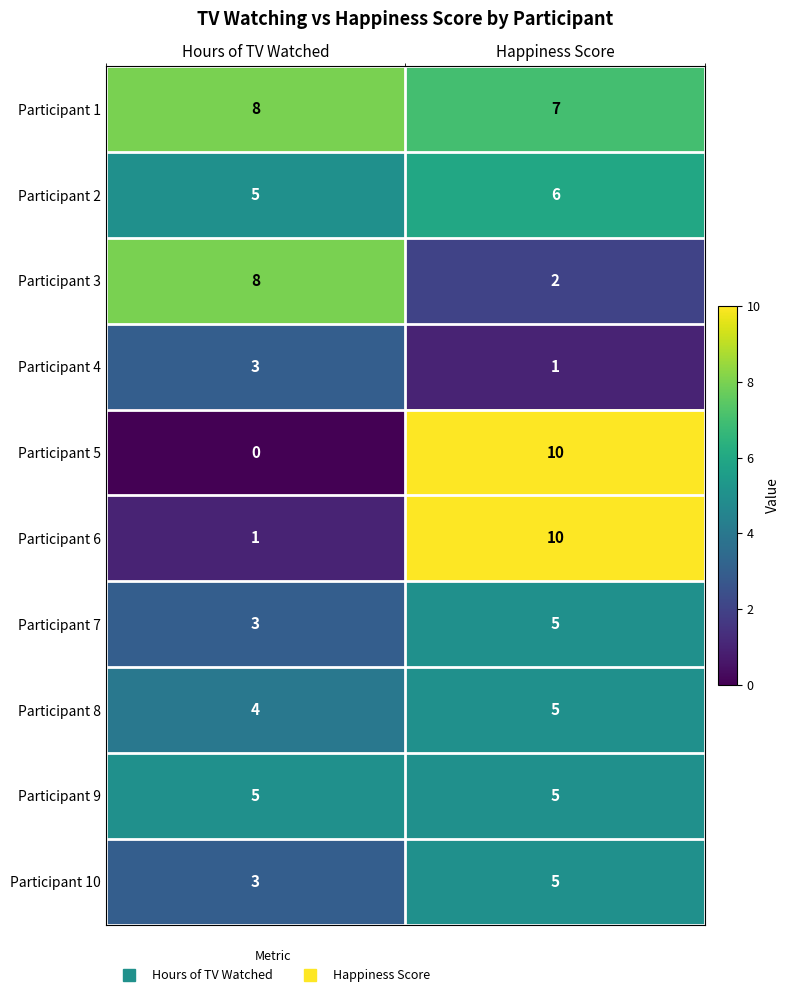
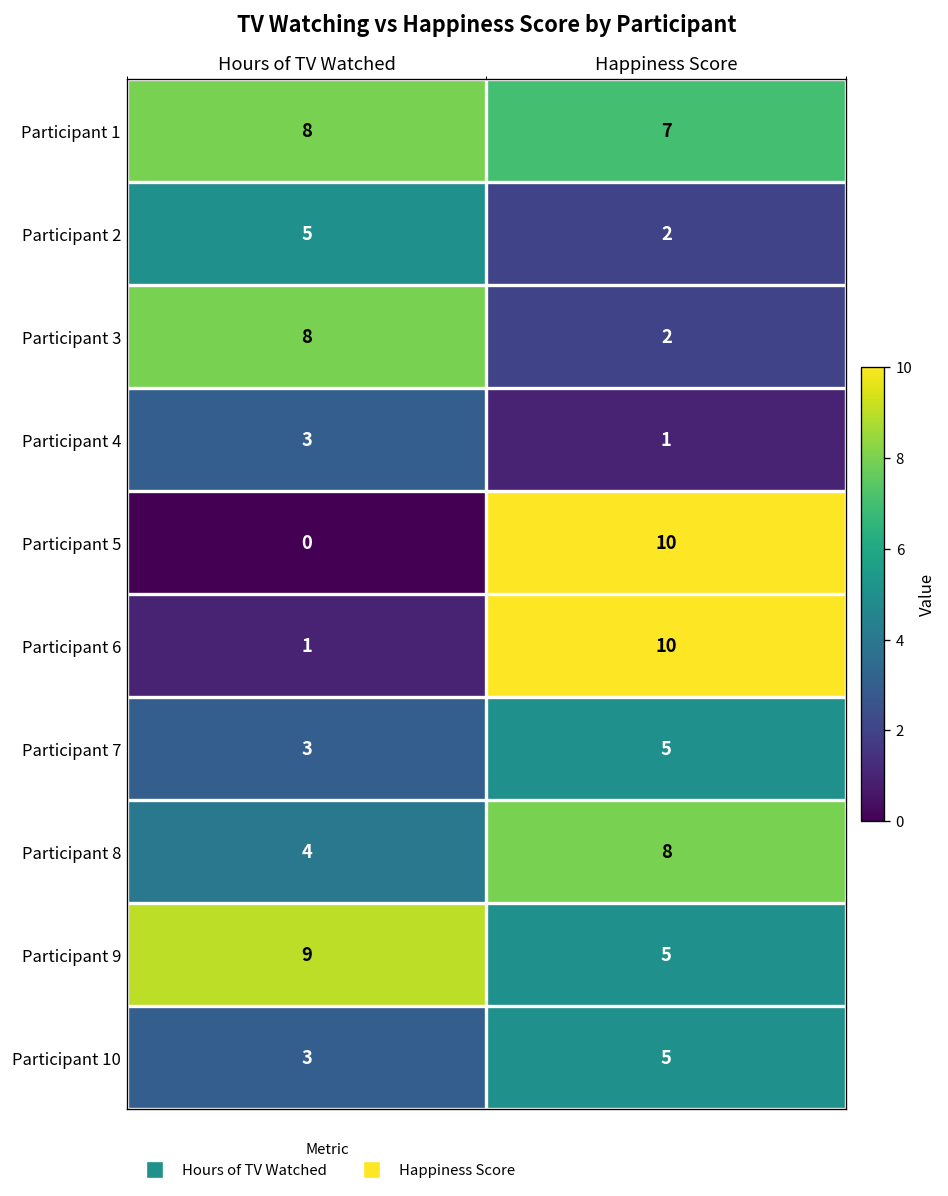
  {
    "Participant 1": {
      "Hours of TV Watched": 8,
      "Happiness Score": 7
    },
    "Participant 2": {
      "Hours of TV Watched": 5,
-     "Happiness Score": 6
+     "Happiness Score": 2
    },
    "Participant 3": {
      "Hours of TV Watched": 8,
      "Happiness Score": 2
    },
    "Participant 4": {
      "Hours of TV Watched": 3,
      "Happiness Score": 1
    },
    "Participant 5": {
      "Hours of TV Watched": 0,
      "Happiness Score": 10
    },
    "Participant 6": {
      "Hours of TV Watched": 1,
      "Happiness Score": 10
    },
    "Participant 7": {
      "Hours of TV Watched": 3,
      "Happiness Score": 5
    },
    "Participant 8": {
      "Hours of TV Watched": 4,
-     "Happiness Score": 5
+     "Happiness Score": 8
    },
    "Participant 9": {
-     "Hours of TV Watched": 5,
+     "Hours of TV Watched": 9,
      "Happiness Score": 5
    },
    "Participant 10": {
      "Hours of TV Watched": 3,
      "Happiness Score": 5
    }
  }
